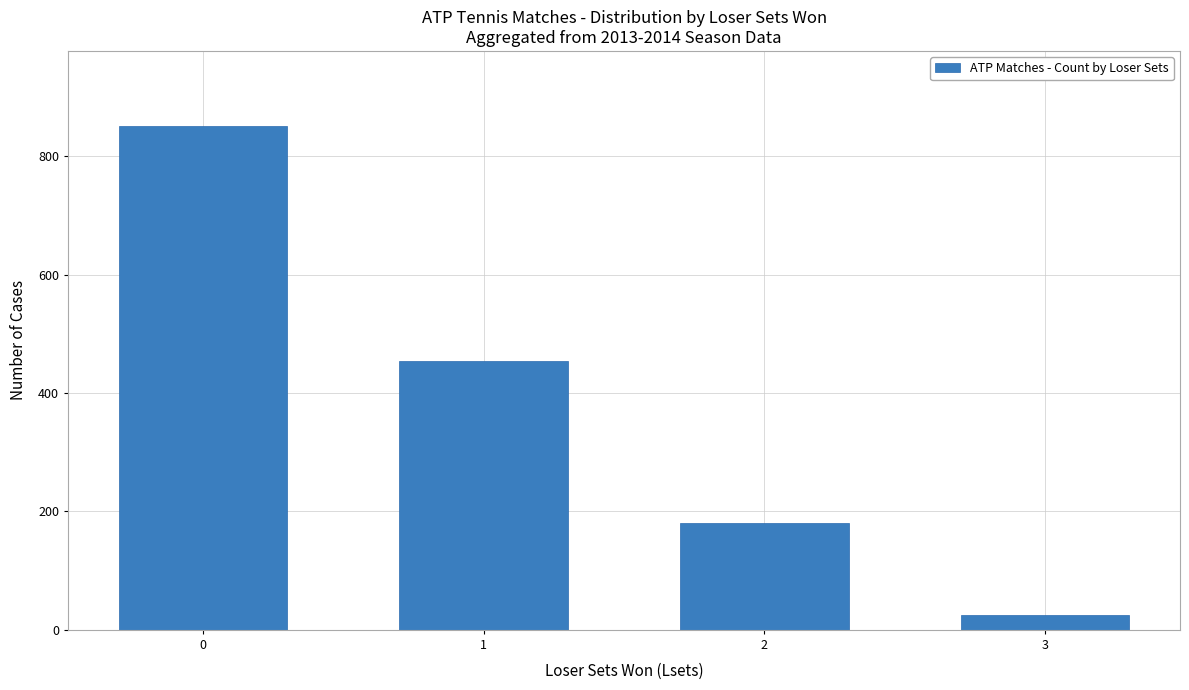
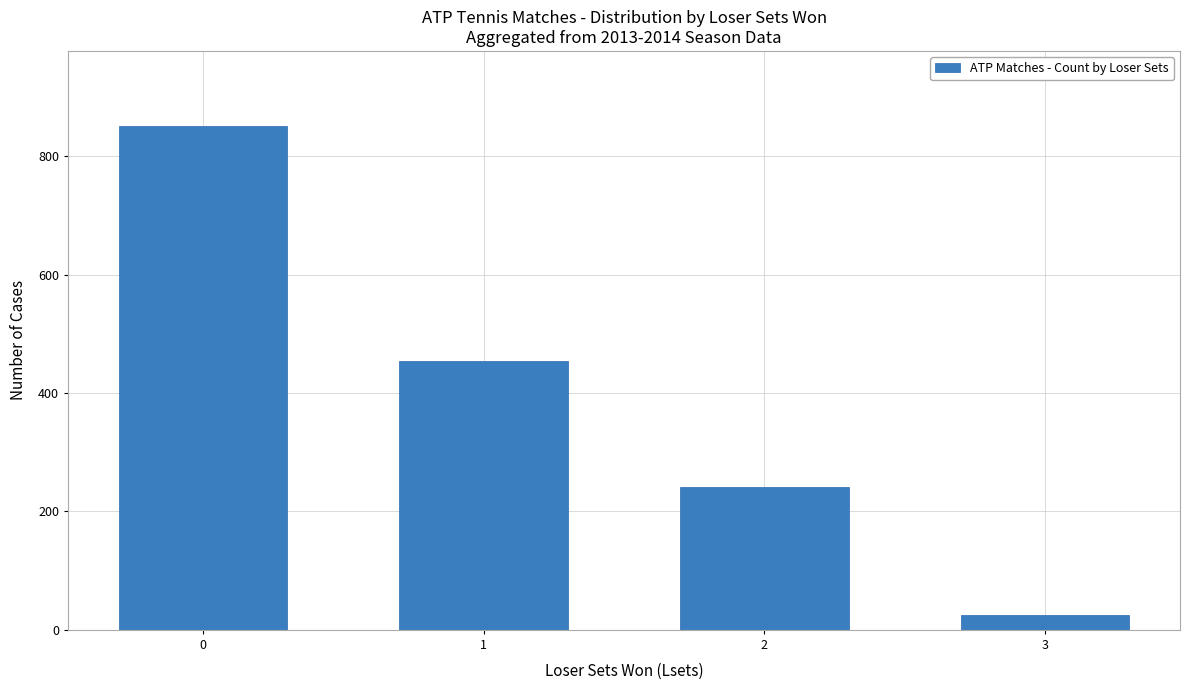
  {
    "0": 850,
    "1": 450,
-   "2": 180,
+   "2": 240,
    "3": 30
  }
